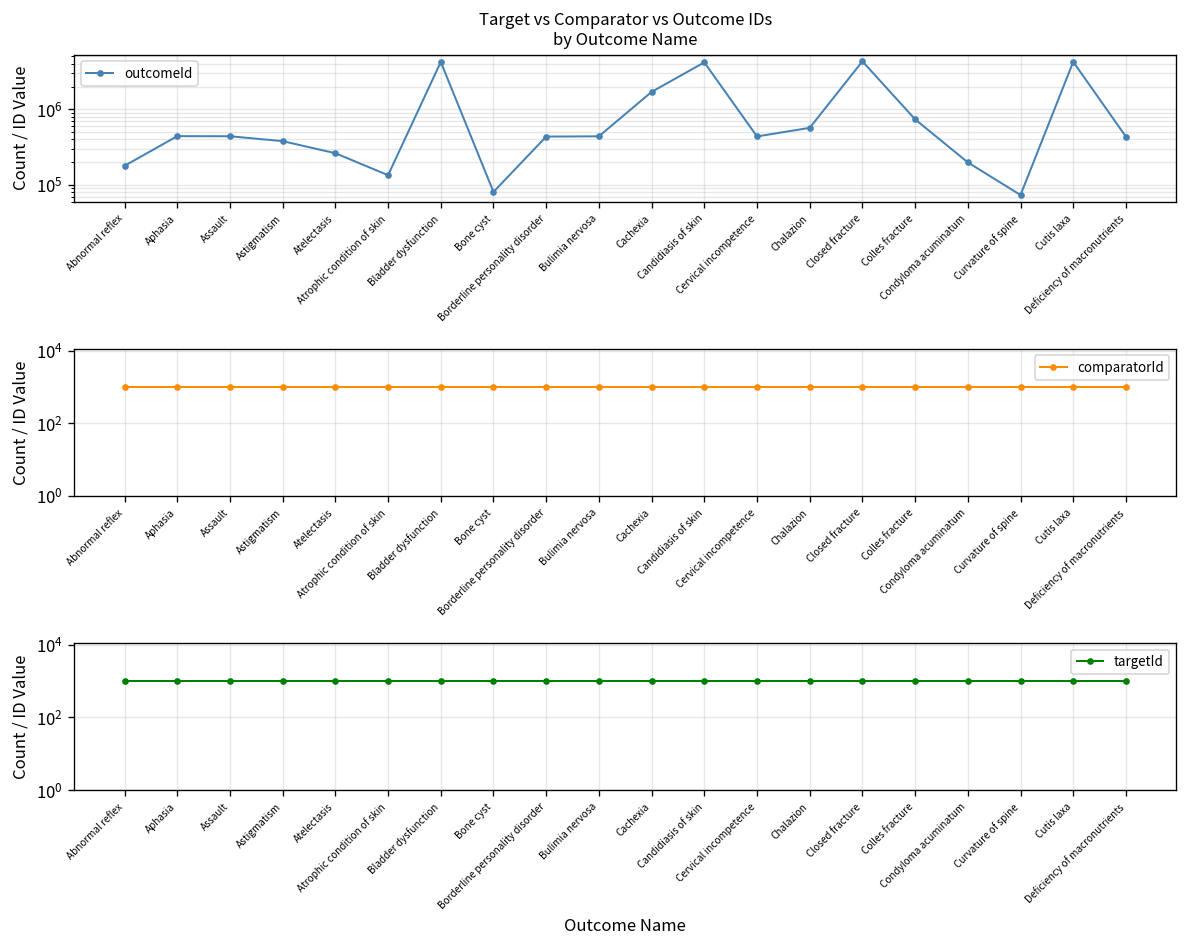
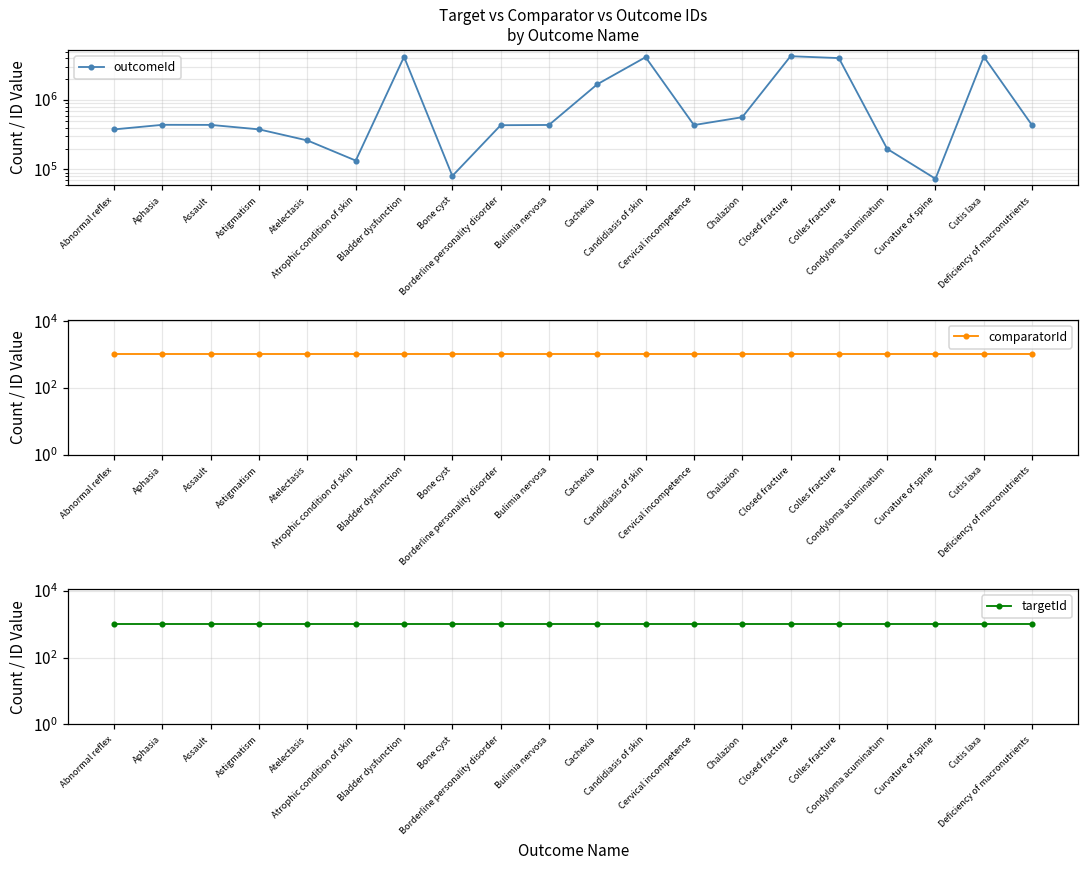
  {
    "Target vs Comparator vs Outcome IDs by Outcome Name": {
-     "Abnormal reflex": 180000,
+     "Abnormal reflex": 400000,
      "Aphasia": 400000,
      "Assault": 400000,
      "Astigmatism": 400000,
      "Atelectasis": 260000,
      "Atrophic condition of skin": 130000,
      "Bladder dysfunction": 4000000,
      "Bone cyst": 80000,
      "Borderline personality disorder": 400000,
      "Bulimia nervosa": 400000,
      "Cachexia": 1700000,
      "Candidiasis of skin": 4000000,
      "Cervical incompetence": 400000,
      "Chalazion": 600000,
      "Closed fracture": 4000000,
-     "Colles fracture": 700000,
+     "Colles fracture": 4000000,
      "Condyloma acuminatum": 200000,
      "Curvature of spine": 70000,
      "Cutis laxa": 4000000,
      "Deficiency of macronutrients": 400000
    }
  }
